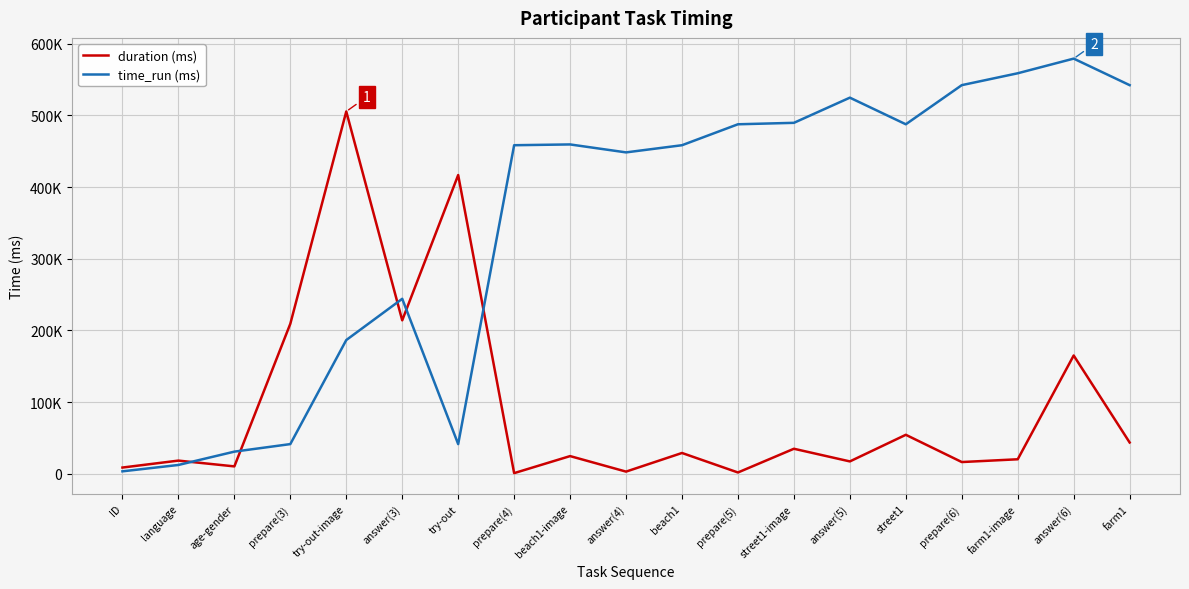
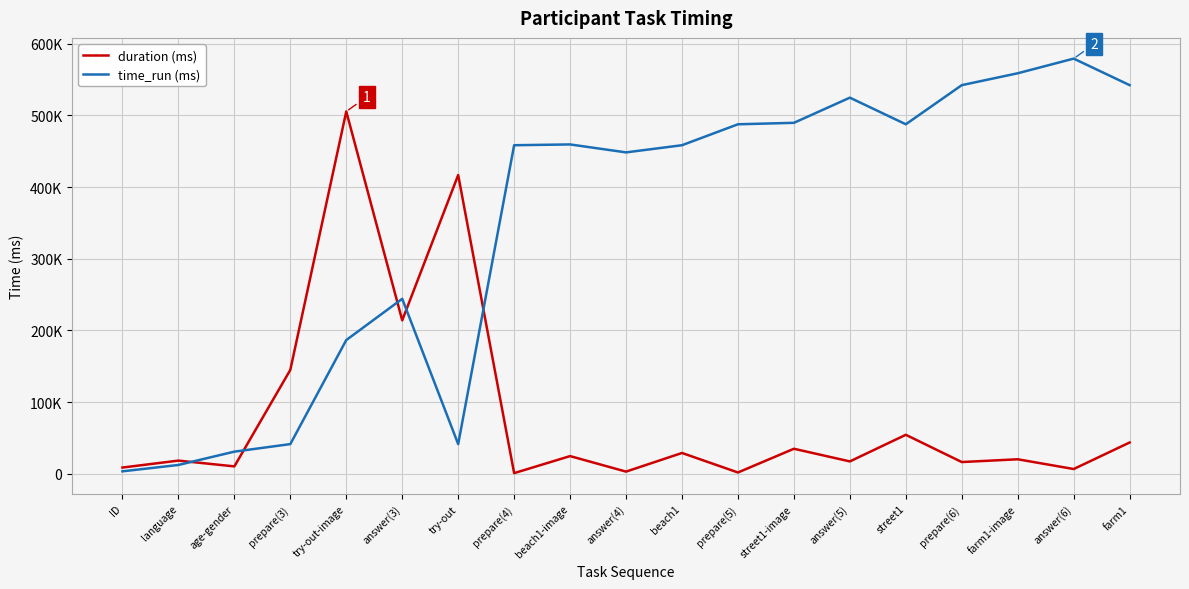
  {
    "duration (ms)": {
      "ID": 10000,
      "language": 20000,
      "age-gender": 10000,
-     "prepare(3)": 210000,
+     "prepare(3)": 150000,
      "answer(3)": 210000,
      "try-out": 420000,
      "prepare(4)": 0,
      "beach1-image": 20000,
      "answer(4)": 0,
      "beach1": 30000,
      "prepare(5)": 0,
      "street1-image": 40000,
      "answer(5)": 20000,
      "street1": 50000,
      "prepare(6)": 20000,
      "farm1-image": 20000,
-     "answer(6)": 170000,
+     "answer(6)": 10000,
      "farm1": 40000
    },
    "time_run (ms)": {
      "ID": 0,
      "language": 10000,
      "age-gender": 30000,
      "prepare(3)": 40000,
      "try-out-image": 190000,
      "answer(3)": 240000,
      "try-out": 40000,
      "prepare(4)": 460000,
      "beach1-image": 460000,
      "answer(4)": 450000,
      "beach1": 460000,
      "prepare(5)": 490000,
      "street1-image": 490000,
      "answer(5)": 520000,
      "street1": 490000,
      "prepare(6)": 540000,
      "farm1-image": 560000,
      "farm1": 540000
    }
  }
